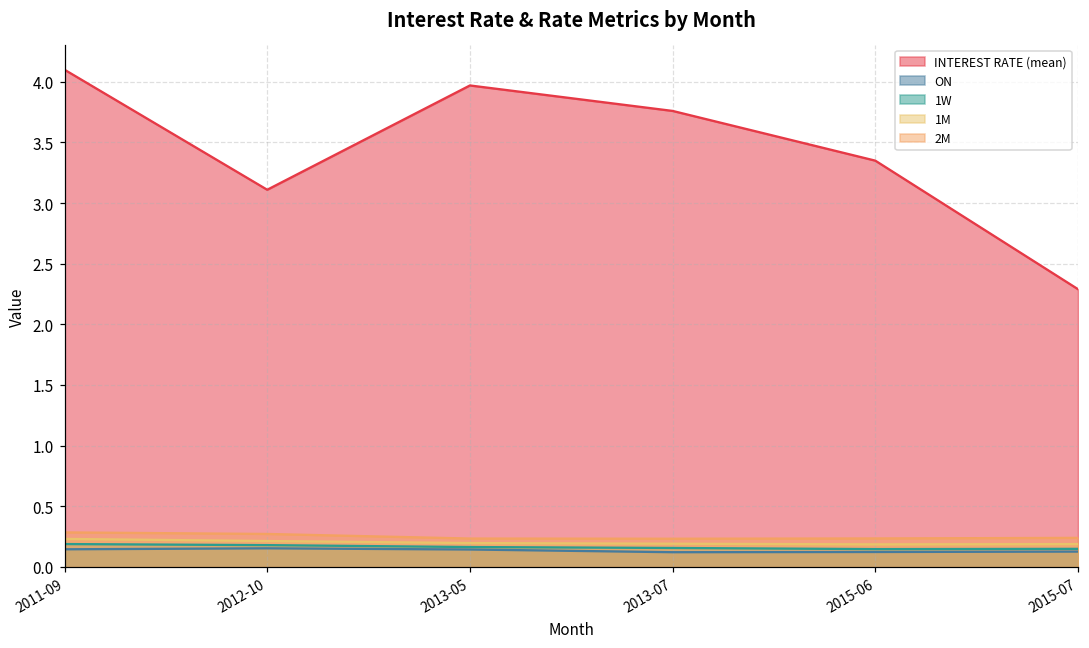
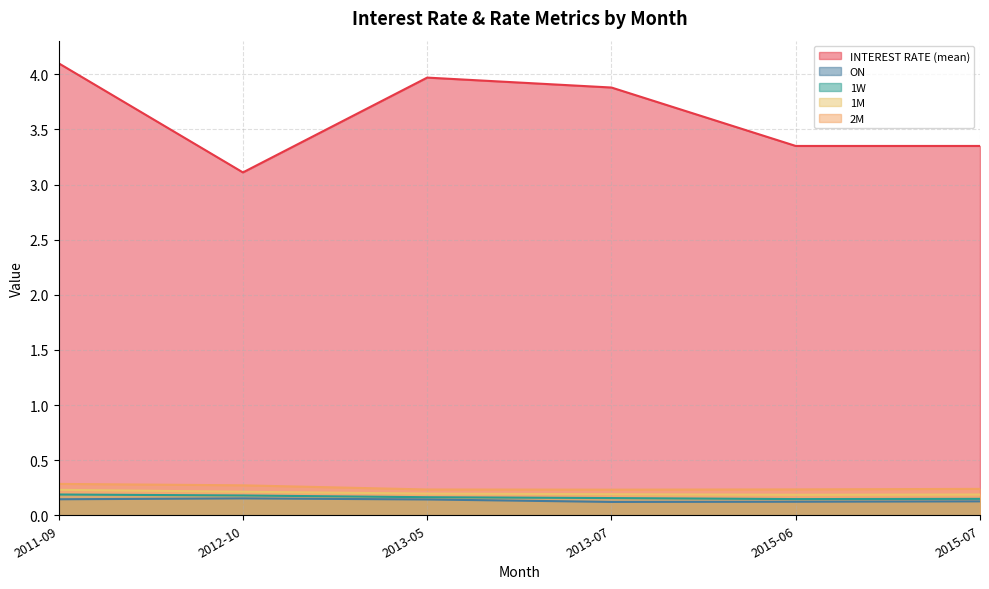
  {
    "INTEREST RATE (mean)": {
      "2011-09": 4.10,
      "2012-10": 3.11,
      "2013-05": 3.97,
-     "2013-07": 3.76,
+     "2013-07": 3.88,
      "2015-06": 3.35,
-     "2015-07": 2.29
+     "2015-07": 3.35
    }
  }
